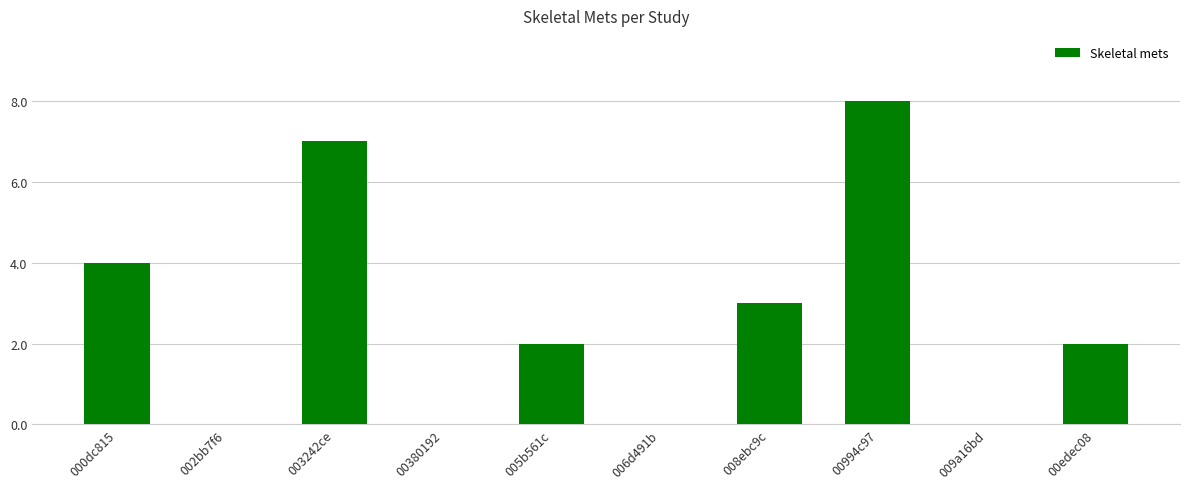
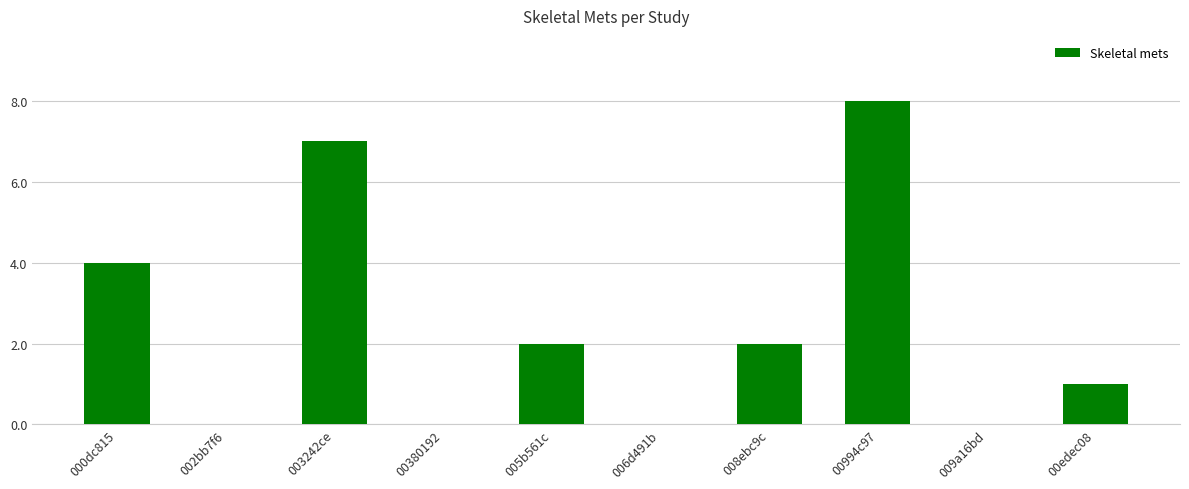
  {
    "000dc815": 4,
    "002bb7f6": 0,
    "003242ce": 7,
    "00380192": 0,
    "005b561c": 2,
    "006d491b": 0,
-   "008ebc9c": 3,
+   "008ebc9c": 2,
    "00994c97": 8,
    "009a16bd": 0,
-   "00edec08": 2
+   "00edec08": 1
  }
